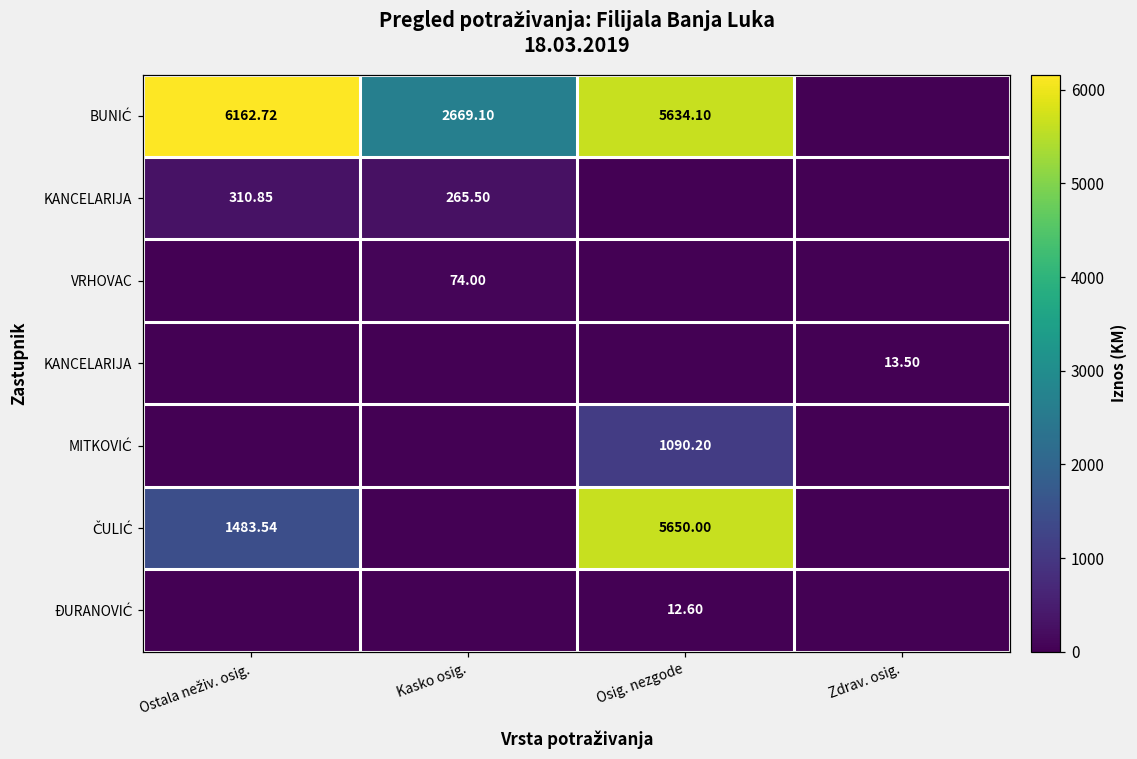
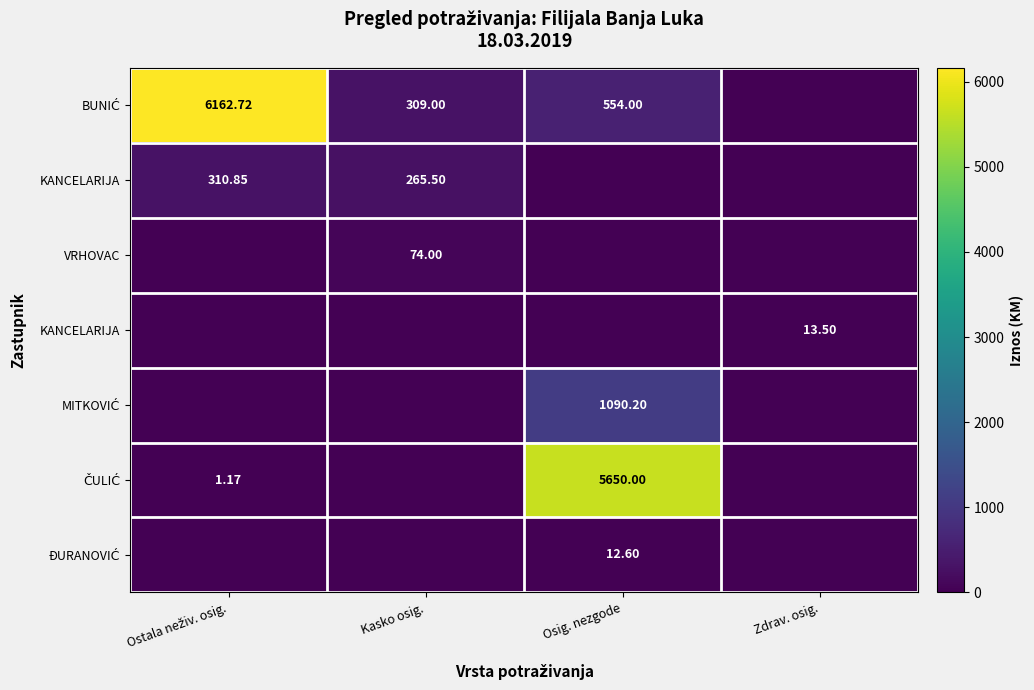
  {
    "BUNIĆ": {
      "Ostala neživ. osig.": 6162.72,
-     "Kasko osig.": 2669.10,
-     "Osig. nezgode": 5634.10
+     "Kasko osig.": 309.00,
+     "Osig. nezgode": 554.00
    },
    "VRHOVAC": {
      "Kasko osig.": 74.00
    },
    "MITKOVIĆ": {
      "Osig. nezgode": 1090.20
    },
    "ČULIĆ": {
-     "Ostala neživ. osig.": 1483.54,
+     "Ostala neživ. osig.": 1.17,
      "Osig. nezgode": 5650.00
    },
    "ĐURANOVIĆ": {
      "Osig. nezgode": 12.60
    }
  }
